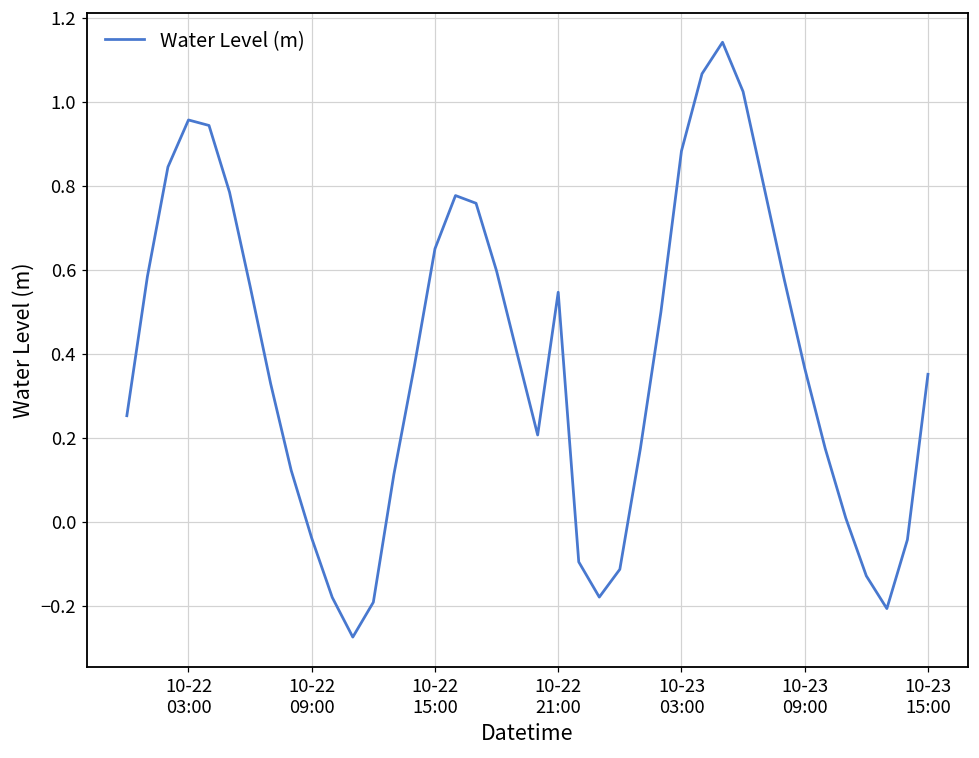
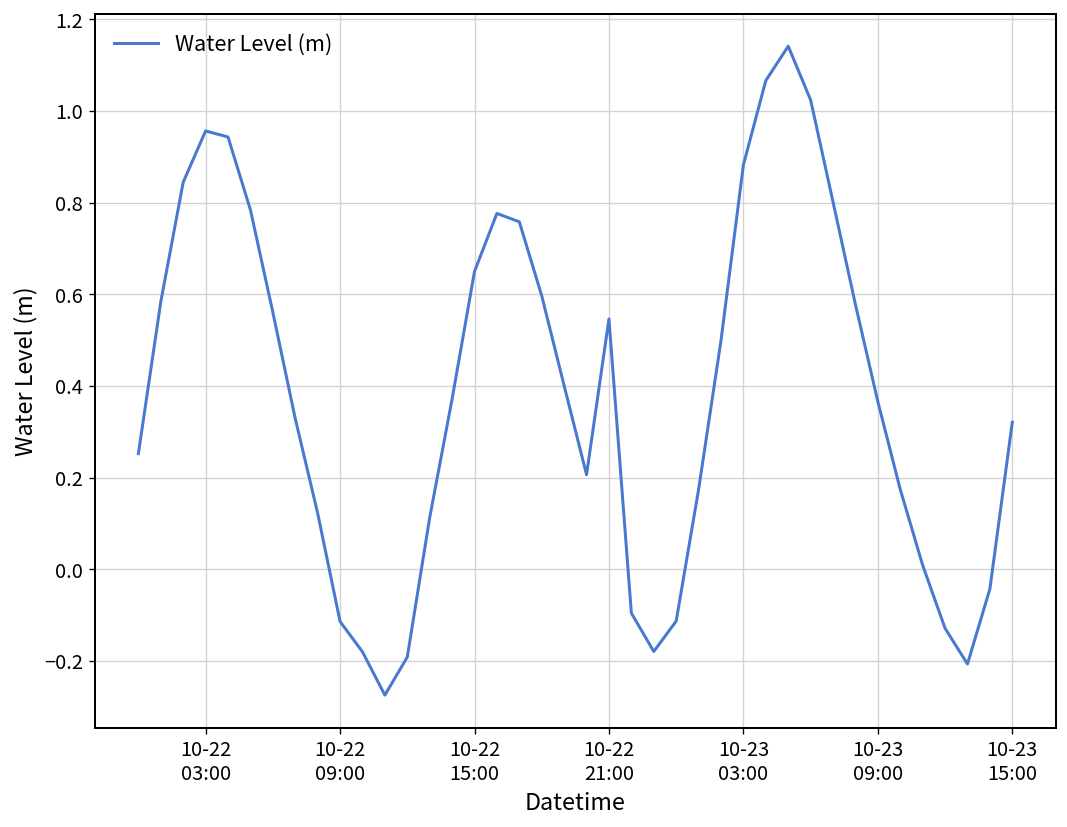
  {
    "10-22 03:00": 0.96,
-   "10-22 09:00": -0.04,
+   "10-22 09:00": -0.11,
    "10-22 15:00": 0.65,
    "10-22 21:00": 0.55,
    "10-23 03:00": 0.88,
    "10-23 09:00": 0.37,
-   "10-23 15:00": 0.35
+   "10-23 15:00": 0.32
  }
